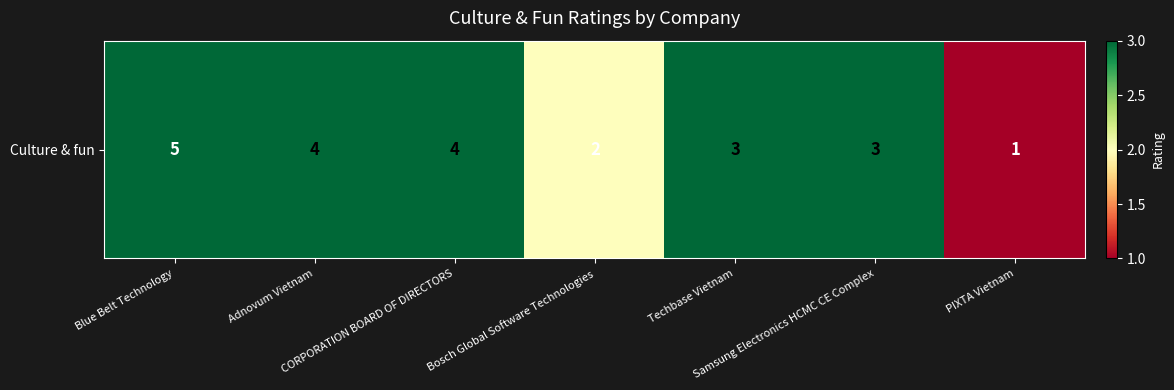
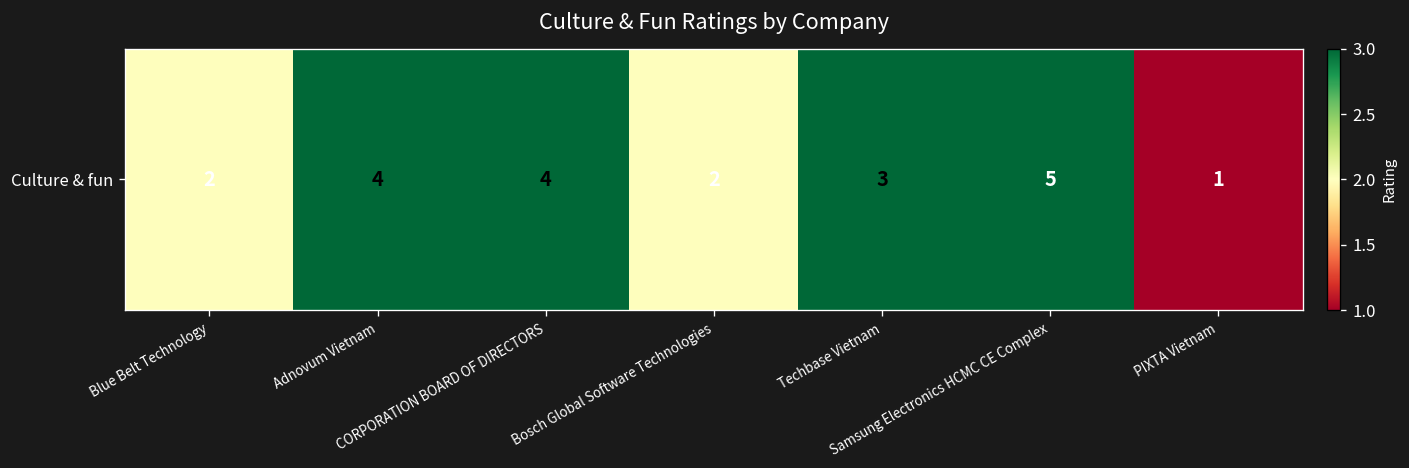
  {
    "Culture & fun": {
-     "Blue Belt Technology": 5,
+     "Blue Belt Technology": 2,
      "Adnovum Vietnam": 4,
      "CORPORATION BOARD OF DIRECTORS": 4,
      "Bosch Global Software Technologies": 2,
      "Techbase Vietnam": 3,
-     "Samsung Electronics HCMC CE Complex": 3,
+     "Samsung Electronics HCMC CE Complex": 5,
      "PIXTA Vietnam": 1
    }
  }
